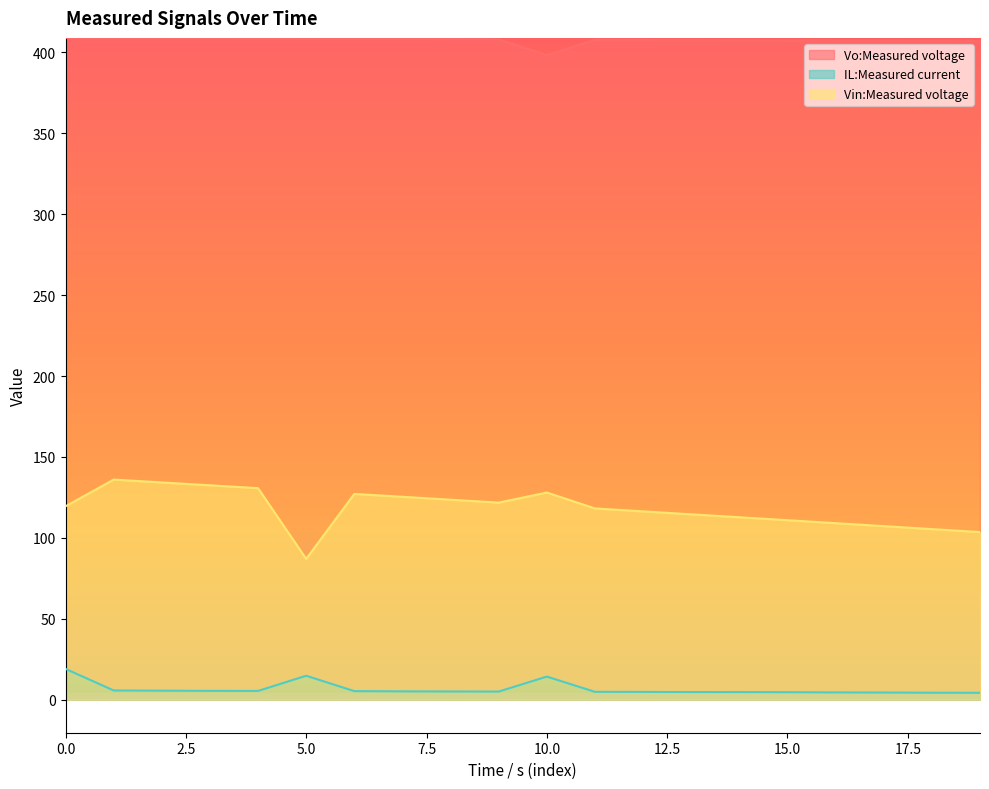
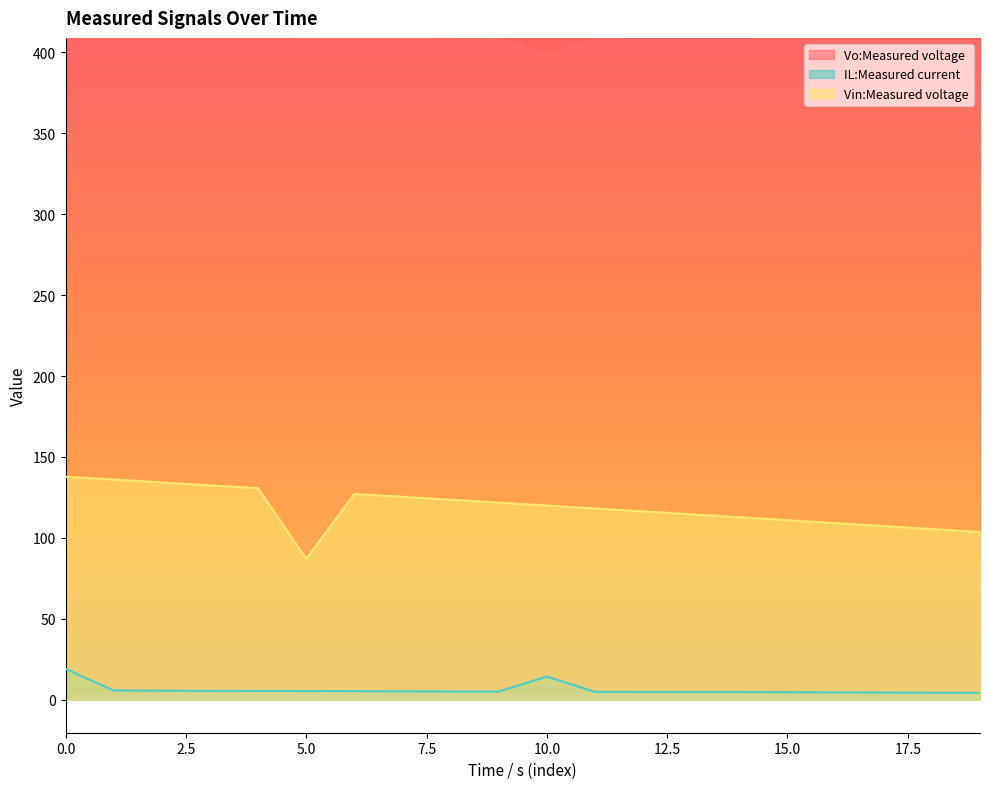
  {
    "Vo:Measured voltage": {
      "0.0": 409,
      "5.0": 408,
      "10.0": 398,
      "15.0": 407
    },
    "IL:Measured current": {
      "0.0": 19,
-     "5.0": 15,
+     "5.0": 5,
      "10.0": 14,
      "15.0": 5
    },
    "Vin:Measured voltage": {
-     "0.0": 119,
+     "0.0": 138,
      "5.0": 87,
-     "10.0": 128,
+     "10.0": 120,
      "15.0": 111
    }
  }
